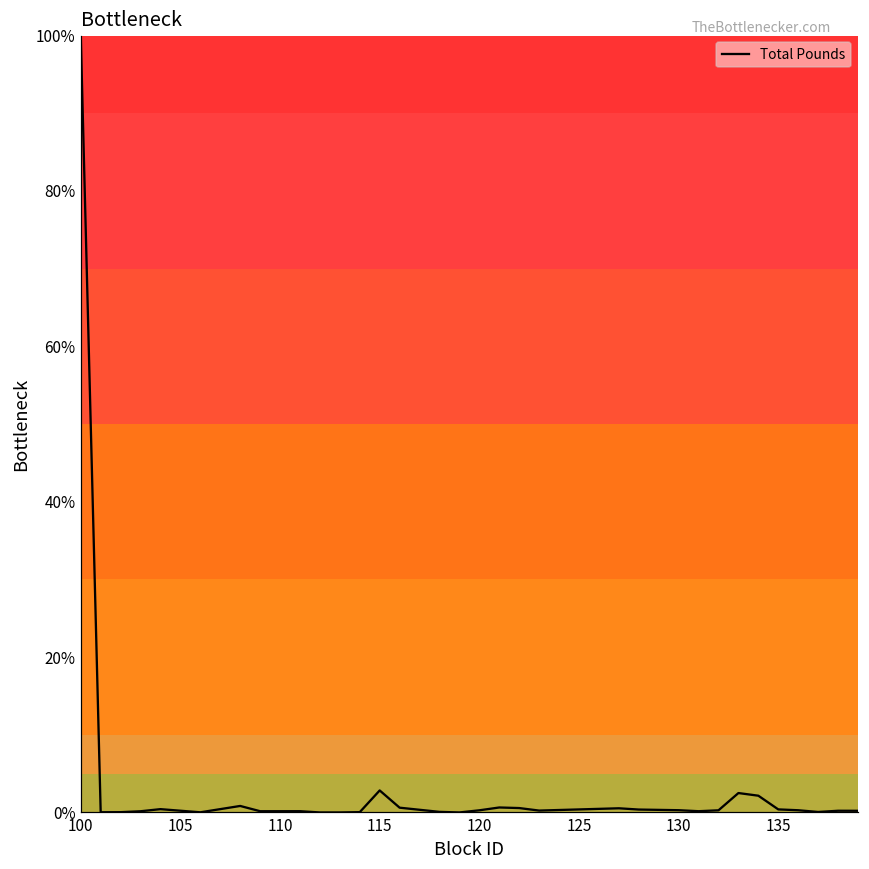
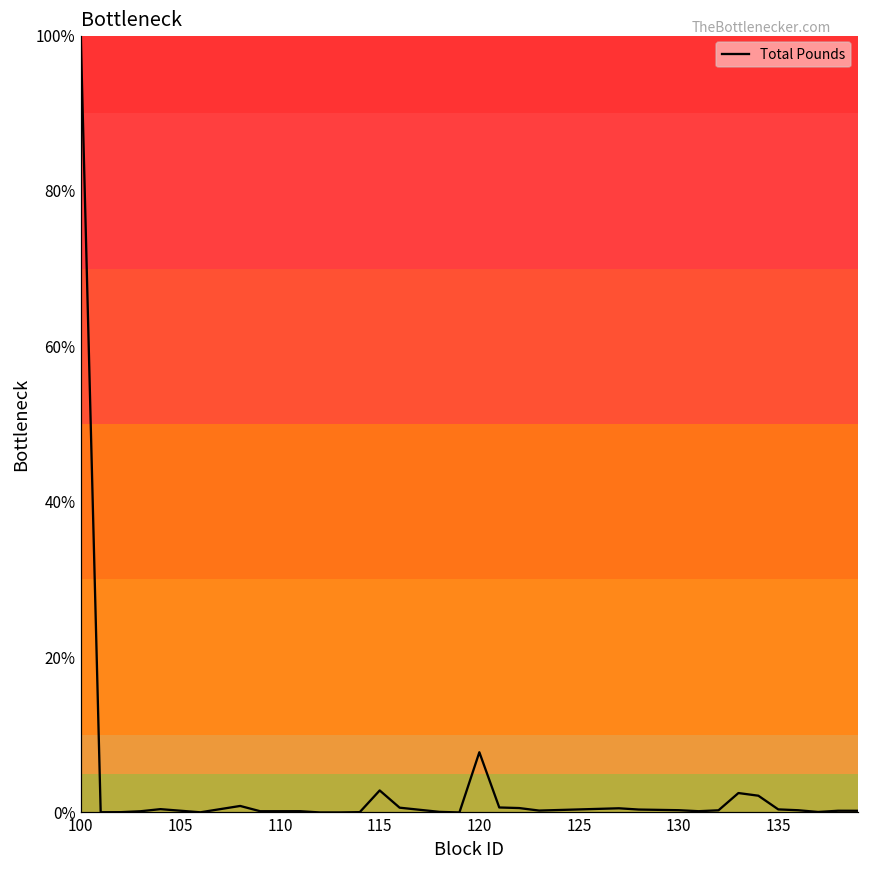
  {
    "100": "100%",
    "115": "3%",
-   "120": "0%",
+   "120": "8%",
    "130": "0%",
    "135": "0%"
  }
